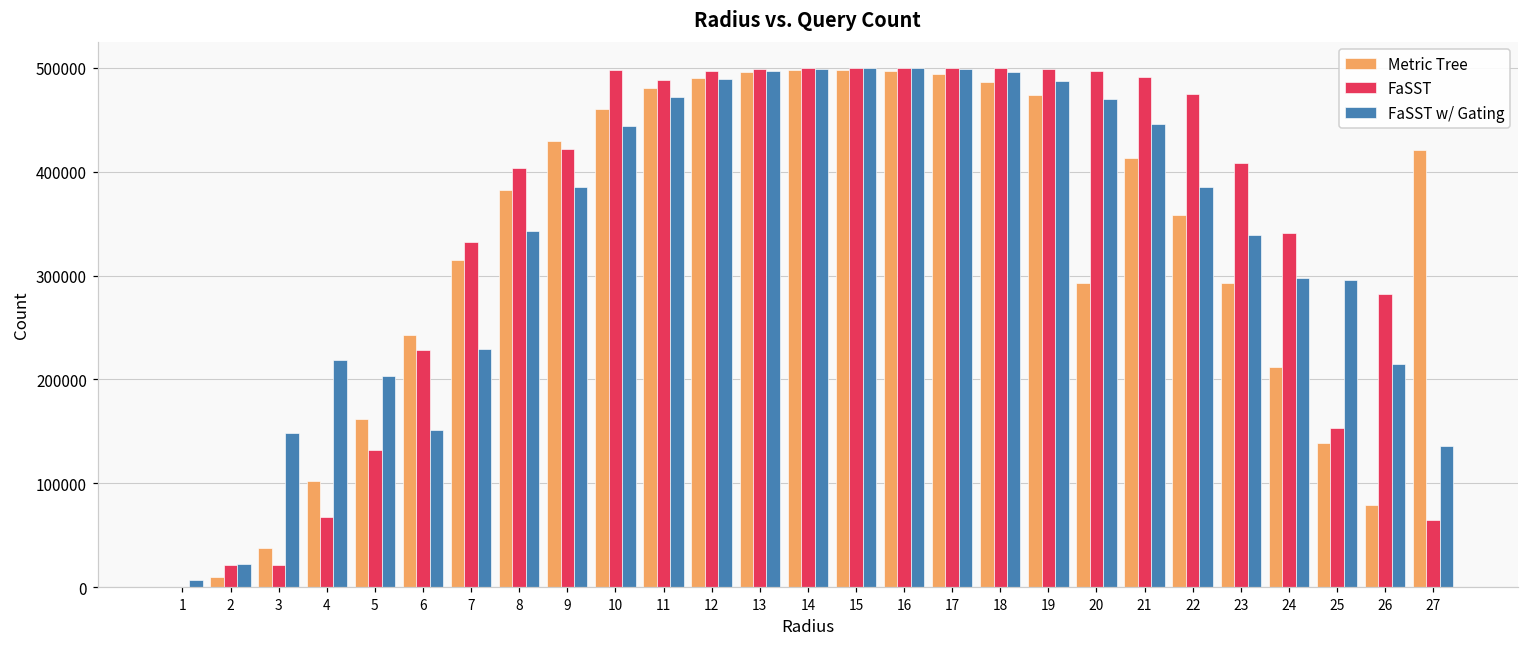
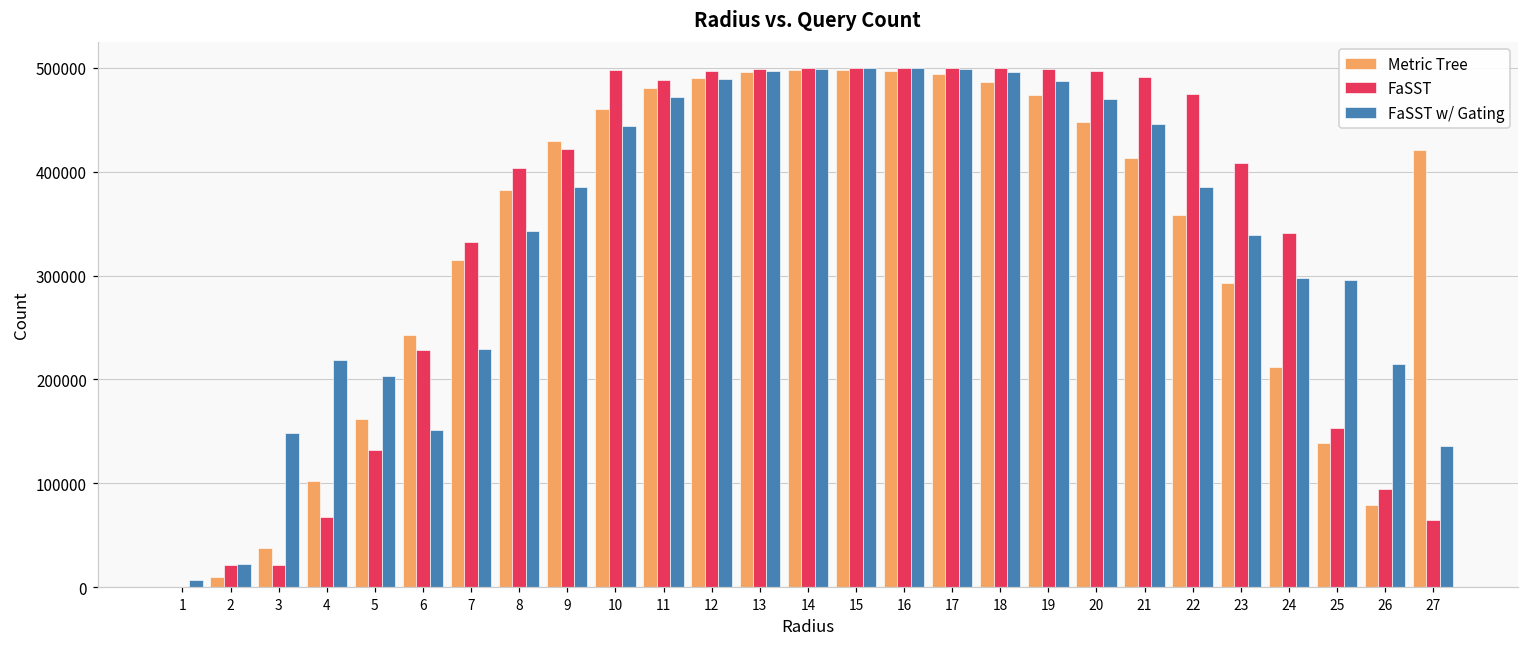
  {
    "Metric Tree": {
      "2": 10000,
      "3": 40000,
      "4": 100000,
      "5": 160000,
      "6": 240000,
      "7": 310000,
      "8": 380000,
      "9": 430000,
      "10": 460000,
      "11": 480000,
      "12": 490000,
      "13": 500000,
      "14": 500000,
      "15": 500000,
      "16": 500000,
      "17": 490000,
      "18": 490000,
      "19": 470000,
-     "20": 290000,
+     "20": 450000,
      "21": 410000,
      "22": 360000,
      "23": 290000,
      "24": 210000,
      "25": 140000,
      "26": 80000,
      "27": 420000
    },
    "FaSST": {
      "2": 20000,
      "3": 20000,
      "4": 70000,
      "5": 130000,
      "6": 230000,
      "7": 330000,
      "8": 400000,
      "9": 420000,
      "10": 500000,
      "11": 490000,
      "12": 500000,
      "13": 500000,
      "14": 500000,
      "15": 500000,
      "16": 500000,
      "17": 500000,
      "18": 500000,
      "19": 500000,
      "20": 500000,
      "21": 490000,
      "22": 480000,
      "23": 410000,
      "24": 340000,
      "25": 150000,
-     "26": 280000,
+     "26": 90000,
      "27": 60000
    },
    "FaSST w/ Gating": {
      "1": 10000,
      "2": 20000,
      "3": 150000,
      "4": 220000,
      "5": 200000,
      "6": 150000,
      "7": 230000,
      "8": 340000,
      "9": 390000,
      "10": 440000,
      "11": 470000,
      "12": 490000,
      "13": 500000,
      "14": 500000,
      "15": 500000,
      "16": 500000,
      "17": 500000,
      "18": 500000,
      "19": 490000,
      "20": 470000,
      "21": 450000,
      "22": 390000,
      "23": 340000,
      "24": 300000,
      "25": 300000,
      "26": 210000,
      "27": 140000
    }
  }
